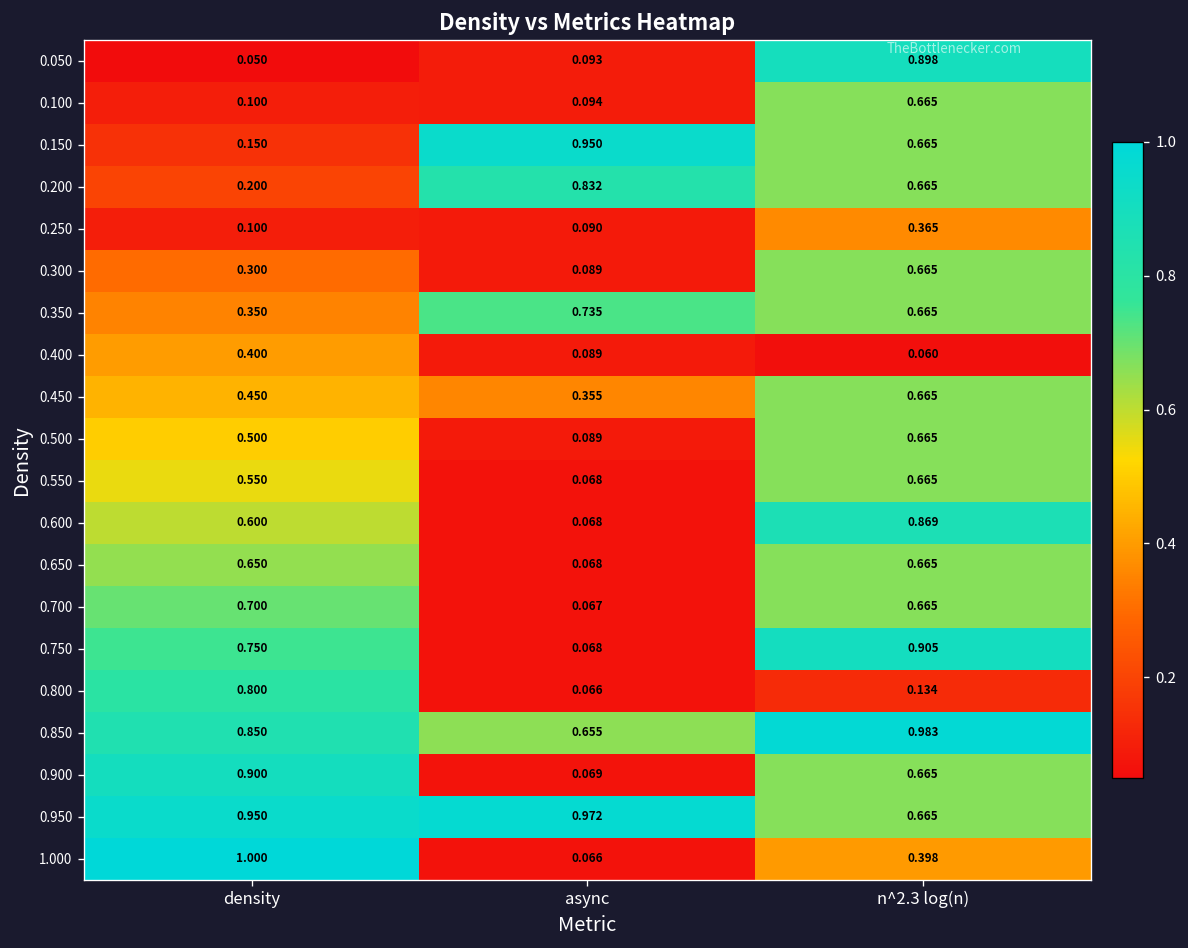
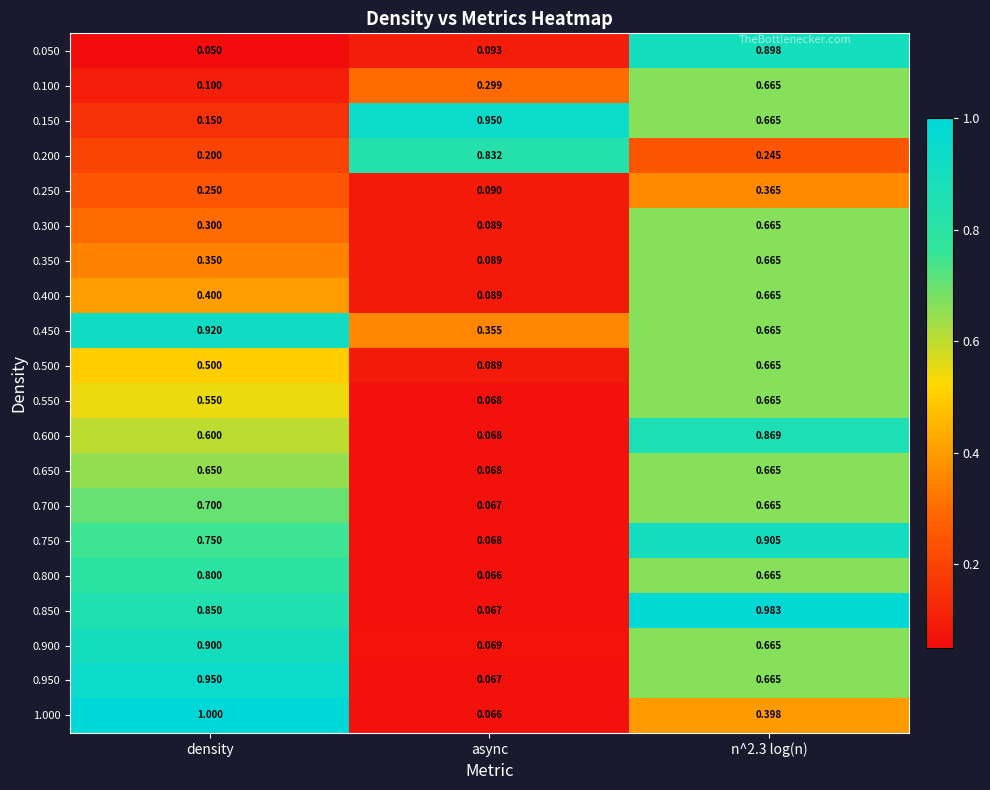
  {
    "0.050": {
      "density": 0.050,
      "async": 0.093,
      "n^2.3 log(n)": 0.898
    },
    "0.100": {
      "density": 0.100,
-     "async": 0.094,
+     "async": 0.299,
      "n^2.3 log(n)": 0.665
    },
    "0.150": {
      "density": 0.150,
      "async": 0.950,
      "n^2.3 log(n)": 0.665
    },
    "0.200": {
      "density": 0.200,
      "async": 0.832,
-     "n^2.3 log(n)": 0.665
+     "n^2.3 log(n)": 0.245
    },
    "0.250": {
-     "density": 0.100,
+     "density": 0.250,
      "async": 0.090,
      "n^2.3 log(n)": 0.365
    },
    "0.300": {
      "density": 0.300,
      "async": 0.089,
      "n^2.3 log(n)": 0.665
    },
    "0.350": {
      "density": 0.350,
-     "async": 0.735,
+     "async": 0.089,
      "n^2.3 log(n)": 0.665
    },
    "0.400": {
      "density": 0.400,
      "async": 0.089,
-     "n^2.3 log(n)": 0.060
+     "n^2.3 log(n)": 0.665
    },
    "0.450": {
-     "density": 0.450,
+     "density": 0.920,
      "async": 0.355,
      "n^2.3 log(n)": 0.665
    },
    "0.500": {
      "density": 0.500,
      "async": 0.089,
      "n^2.3 log(n)": 0.665
    },
    "0.550": {
      "density": 0.550,
      "async": 0.068,
      "n^2.3 log(n)": 0.665
    },
    "0.600": {
      "density": 0.600,
      "async": 0.068,
      "n^2.3 log(n)": 0.869
    },
    "0.650": {
      "density": 0.650,
      "async": 0.068,
      "n^2.3 log(n)": 0.665
    },
    "0.700": {
      "density": 0.700,
      "async": 0.067,
      "n^2.3 log(n)": 0.665
    },
    "0.750": {
      "density": 0.750,
      "async": 0.068,
      "n^2.3 log(n)": 0.905
    },
    "0.800": {
      "density": 0.800,
      "async": 0.066,
-     "n^2.3 log(n)": 0.134
+     "n^2.3 log(n)": 0.665
    },
    "0.850": {
      "density": 0.850,
-     "async": 0.655,
+     "async": 0.067,
      "n^2.3 log(n)": 0.983
    },
    "0.900": {
      "density": 0.900,
      "async": 0.069,
      "n^2.3 log(n)": 0.665
    },
    "0.950": {
      "density": 0.950,
-     "async": 0.972,
+     "async": 0.067,
      "n^2.3 log(n)": 0.665
    },
    "1.000": {
      "density": 1.000,
      "async": 0.066,
      "n^2.3 log(n)": 0.398
    }
  }
